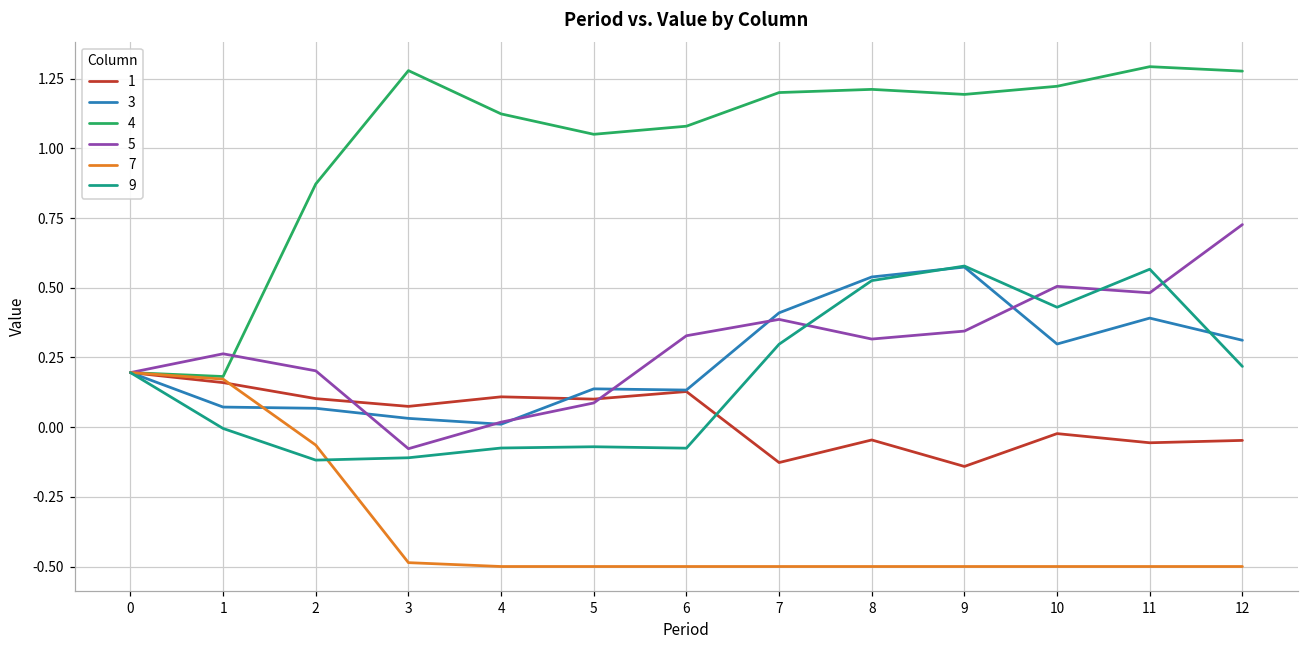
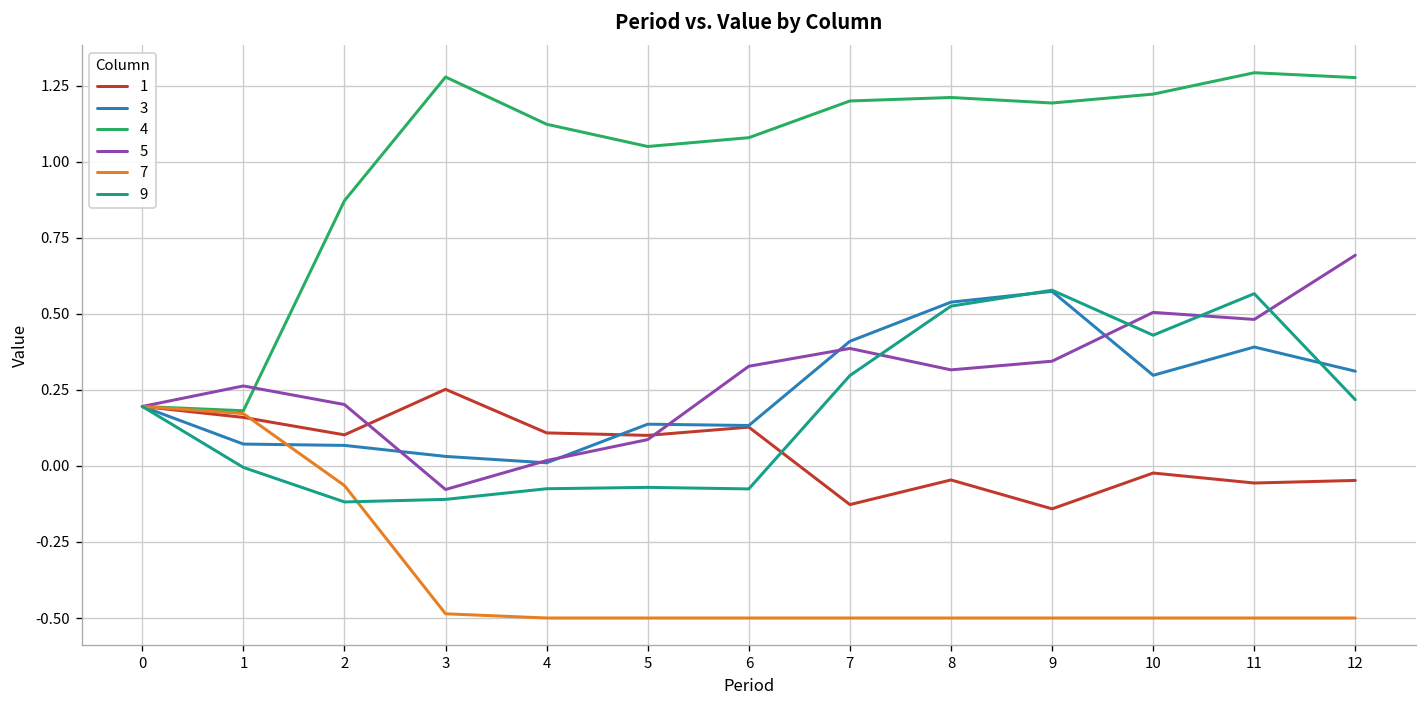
  {
    "1": {
      "1": 0.16,
      "2": 0.10,
-     "3": 0.07,
+     "3": 0.25,
      "4": 0.11,
      "5": 0.10,
      "7": -0.13,
      "8": -0.05,
      "9": -0.14,
      "10": -0.02,
      "11": -0.06,
      "12": -0.05
    },
    "3": {
      "1": 0.07,
      "2": 0.07,
      "3": 0.03,
      "5": 0.14,
      "7": 0.41,
      "8": 0.54,
      "10": 0.30,
      "11": 0.39,
      "12": 0.31
    },
    "5": {
      "1": 0.26,
      "2": 0.20,
      "3": -0.08,
      "5": 0.09,
      "6": 0.33,
      "7": 0.39,
      "8": 0.32,
      "9": 0.34,
      "10": 0.50,
      "11": 0.48,
-     "12": 0.73
+     "12": 0.69
    },
    "7": {
      "2": -0.06,
      "3": -0.49,
      "4": -0.50,
      "5": -0.50,
      "6": -0.50,
      "7": -0.50,
      "8": -0.50,
      "9": -0.50,
      "10": -0.50,
      "11": -0.50,
      "12": -0.50
    }
  }
